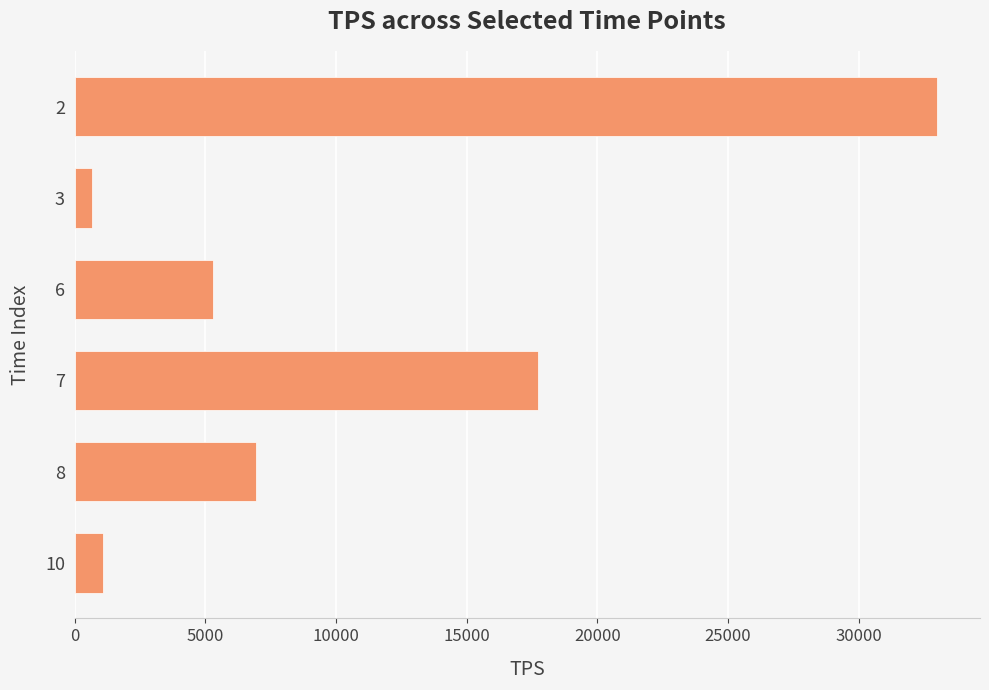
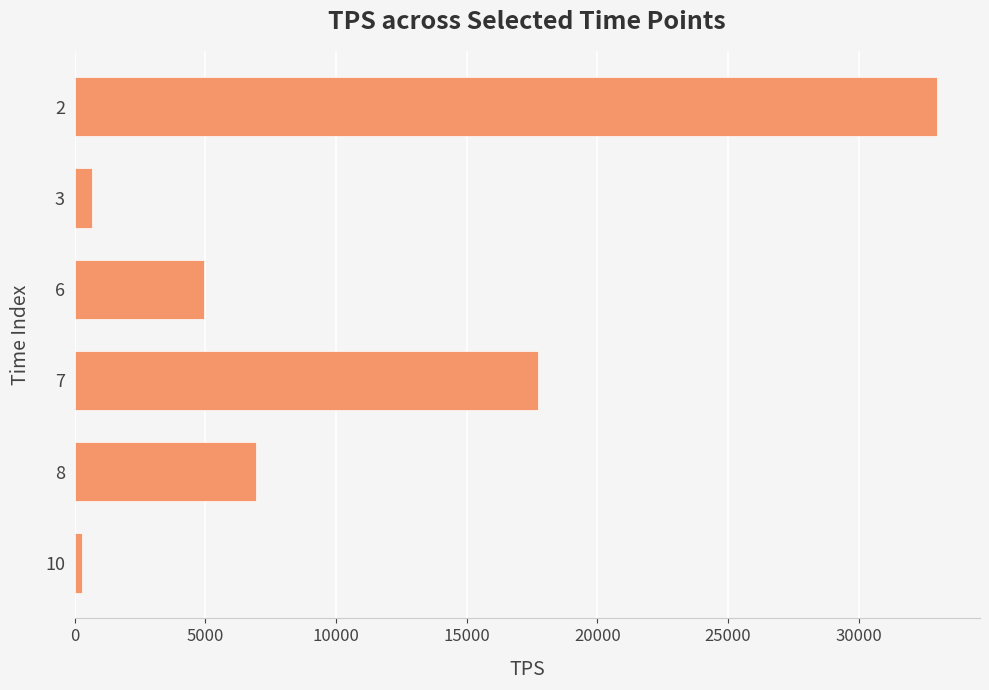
  {
    "2": 33000,
    "3": 700,
-   "6": 5300,
+   "6": 5000,
    "7": 17700,
    "8": 6900,
-   "10": 1100
+   "10": 300
  }
